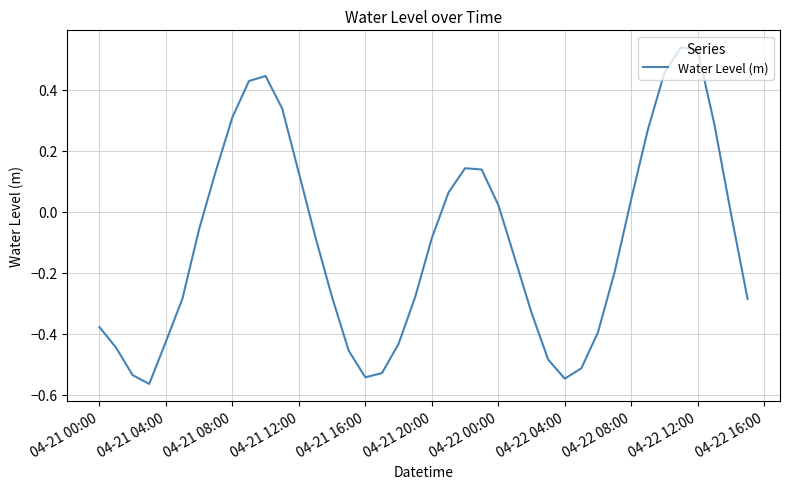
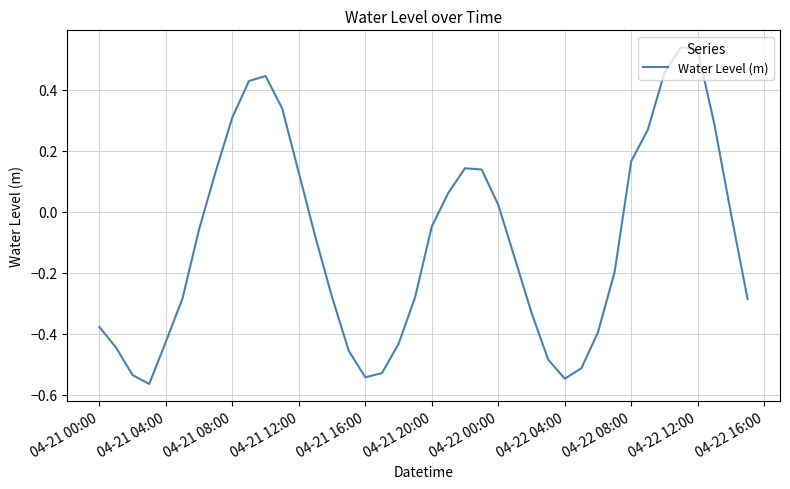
  {
    "04-21 00:00": -0.38,
    "04-21 04:00": -0.43,
    "04-21 08:00": 0.31,
    "04-21 12:00": 0.13,
    "04-21 16:00": -0.54,
-   "04-21 20:00": -0.09,
+   "04-21 20:00": -0.05,
    "04-22 00:00": 0.02,
    "04-22 04:00": -0.55,
-   "04-22 08:00": 0.04
+   "04-22 08:00": 0.17
  }
